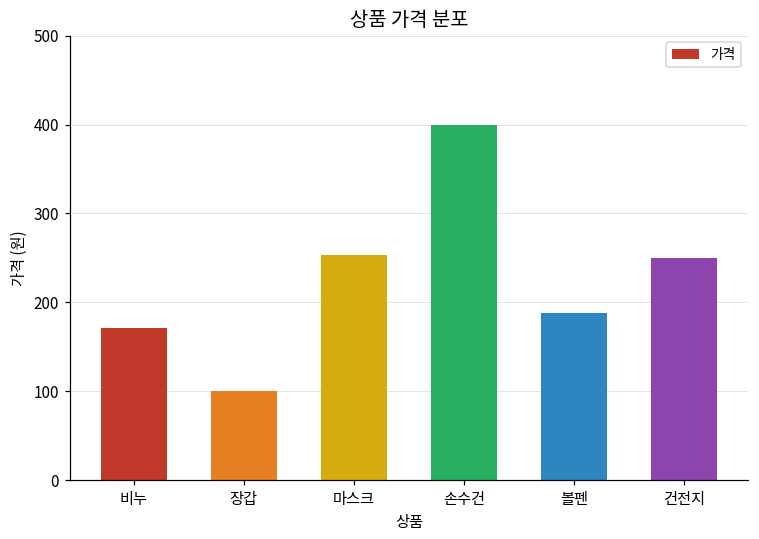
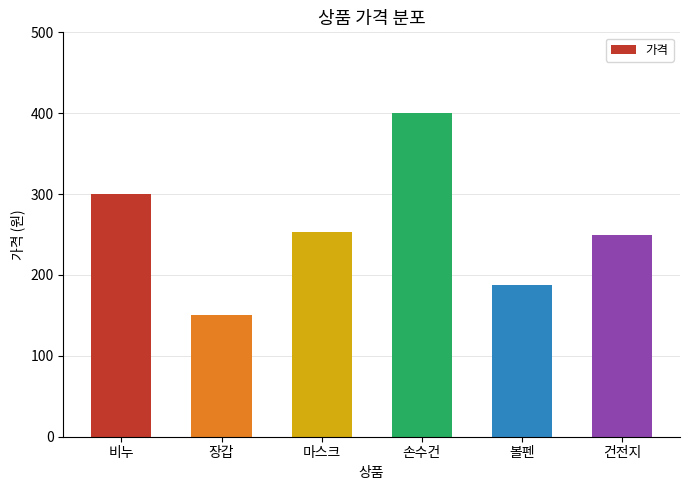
  {
-   "비누": 170,
-   "장갑": 100,
+   "비누": 300,
+   "장갑": 150,
    "마스크": 250,
    "손수건": 400,
    "볼펜": 190,
    "건전지": 250
  }
